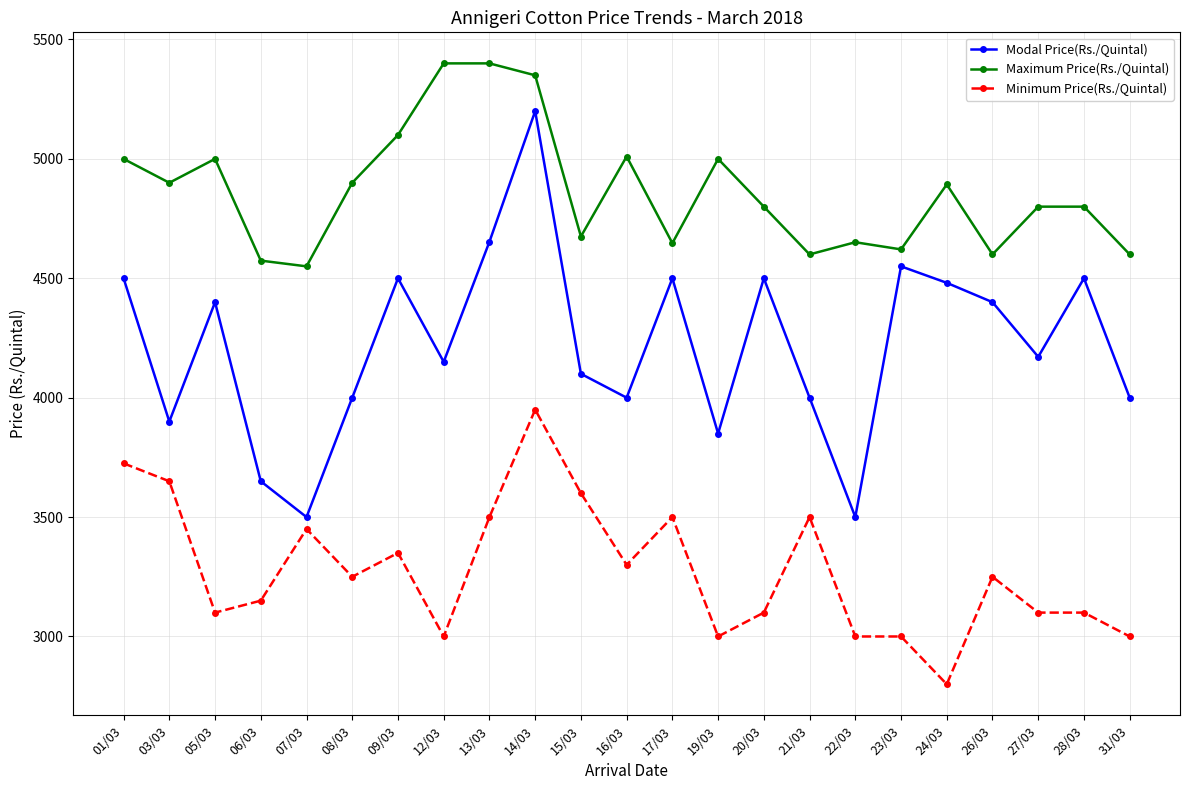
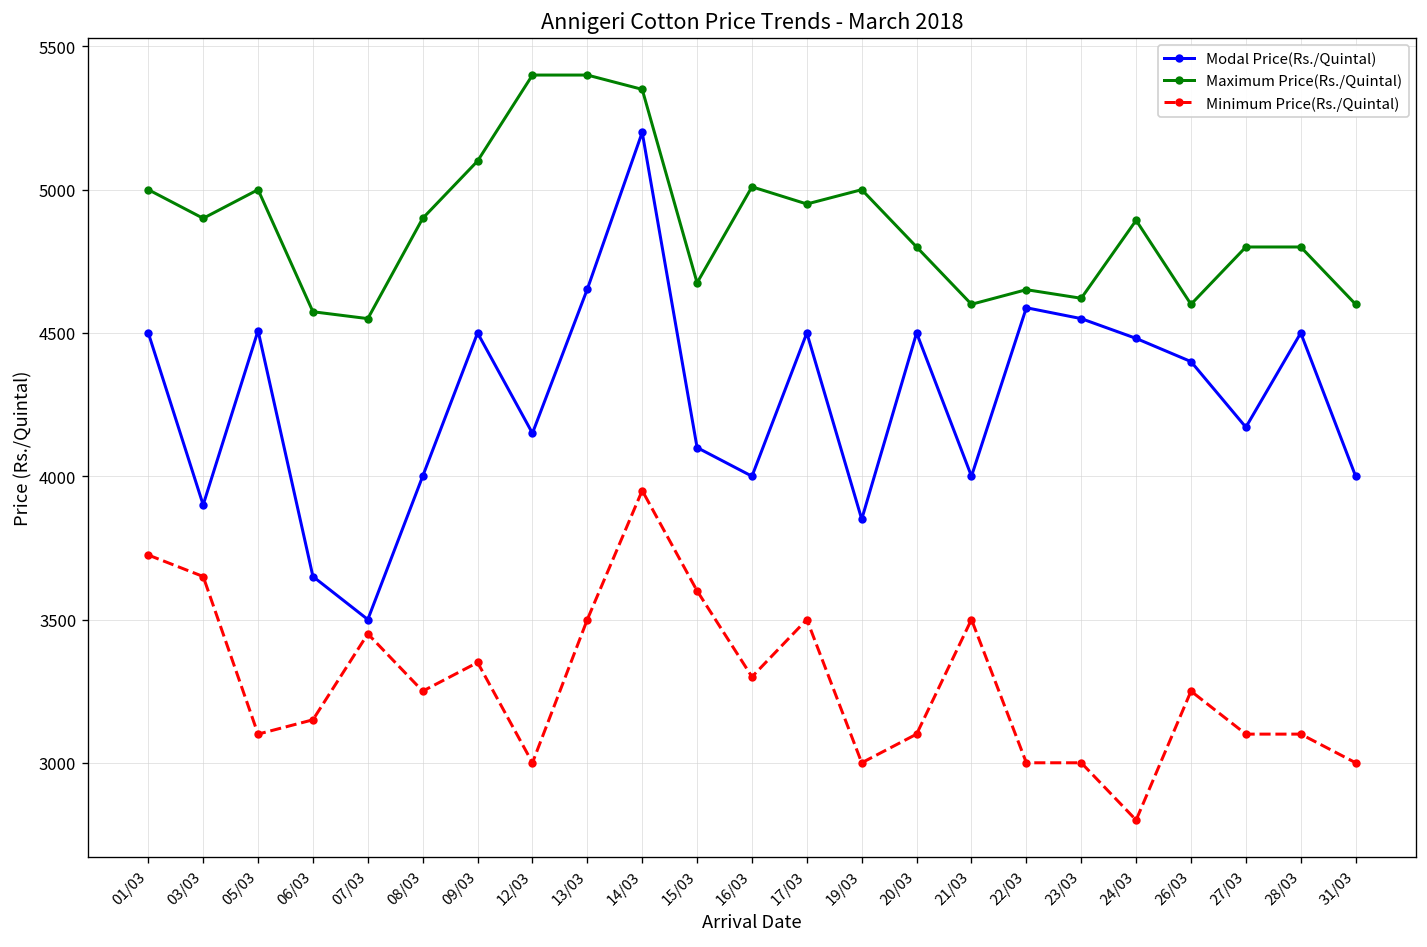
  {
    "Modal Price(Rs./Quintal)": {
      "01/03": 4500,
      "03/03": 3900,
-     "05/03": 4400,
+     "05/03": 4510,
      "06/03": 3650,
      "07/03": 3500,
      "08/03": 4000,
      "09/03": 4500,
      "12/03": 4150,
      "13/03": 4650,
      "14/03": 5200,
      "15/03": 4100,
      "16/03": 4000,
      "17/03": 4500,
      "19/03": 3850,
      "20/03": 4500,
      "21/03": 4000,
-     "22/03": 3500,
+     "22/03": 4590,
      "23/03": 4550,
      "24/03": 4480,
      "26/03": 4400,
      "27/03": 4170,
      "28/03": 4500,
      "31/03": 4000
    },
    "Maximum Price(Rs./Quintal)": {
      "01/03": 5000,
      "03/03": 4900,
      "05/03": 5000,
      "06/03": 4570,
      "07/03": 4550,
      "08/03": 4900,
      "09/03": 5100,
      "12/03": 5400,
      "13/03": 5400,
      "14/03": 5350,
      "15/03": 4680,
      "16/03": 5010,
-     "17/03": 4650,
+     "17/03": 4950,
      "19/03": 5000,
      "20/03": 4800,
      "21/03": 4600,
      "22/03": 4650,
      "23/03": 4620,
      "24/03": 4890,
      "26/03": 4600,
      "27/03": 4800,
      "28/03": 4800,
      "31/03": 4600
    },
    "Minimum Price(Rs./Quintal)": {
      "01/03": 3730,
      "03/03": 3650,
      "05/03": 3100,
      "06/03": 3150,
      "07/03": 3450,
      "08/03": 3250,
      "09/03": 3350,
      "12/03": 3000,
      "13/03": 3500,
      "14/03": 3950,
      "15/03": 3600,
      "16/03": 3300,
      "17/03": 3500,
      "19/03": 3000,
      "20/03": 3100,
      "21/03": 3500,
      "22/03": 3000,
      "23/03": 3000,
      "24/03": 2800,
      "26/03": 3250,
      "27/03": 3100,
      "28/03": 3100,
      "31/03": 3000
    }
  }
